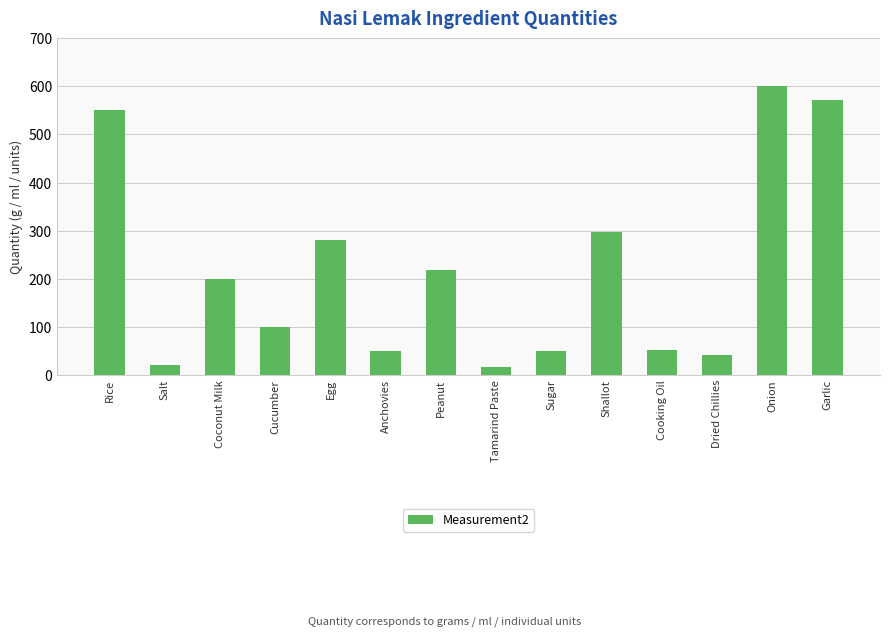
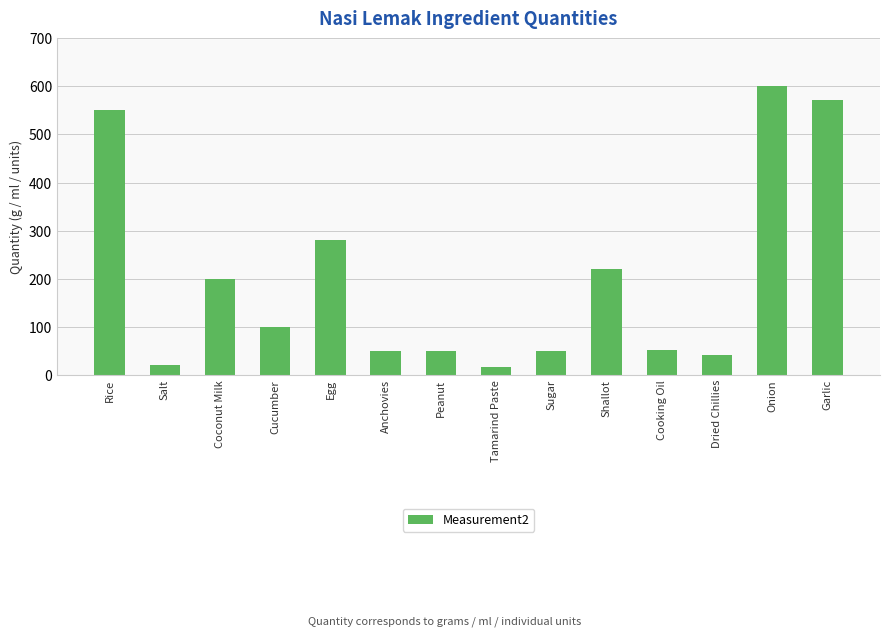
  {
    "Rice": 550,
    "Salt": 20,
    "Coconut Milk": 200,
    "Cucumber": 100,
    "Egg": 280,
    "Anchovies": 50,
-   "Peanut": 220,
+   "Peanut": 50,
    "Tamarind Paste": 20,
    "Sugar": 50,
-   "Shallot": 300,
+   "Shallot": 220,
    "Cooking Oil": 50,
    "Dried Chillies": 40,
    "Onion": 600,
    "Garlic": 570
  }
